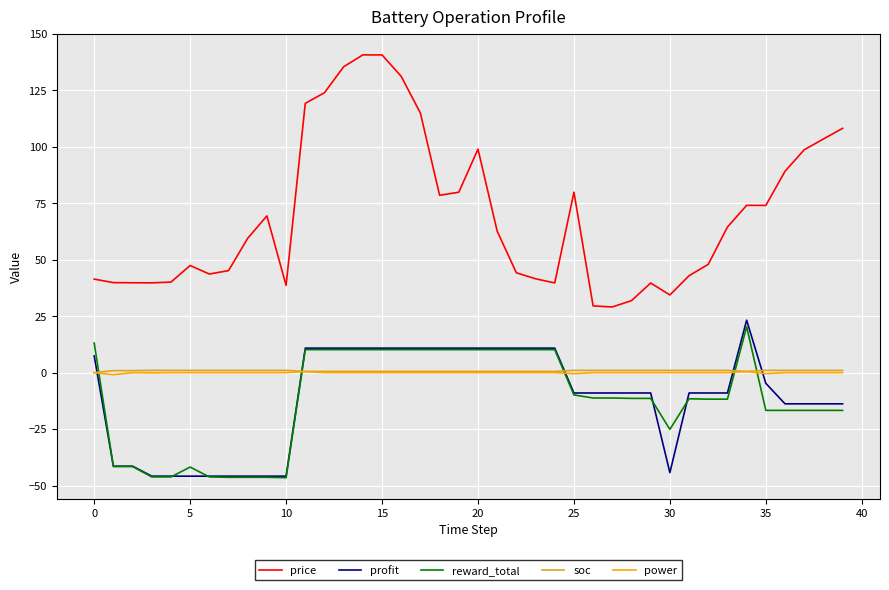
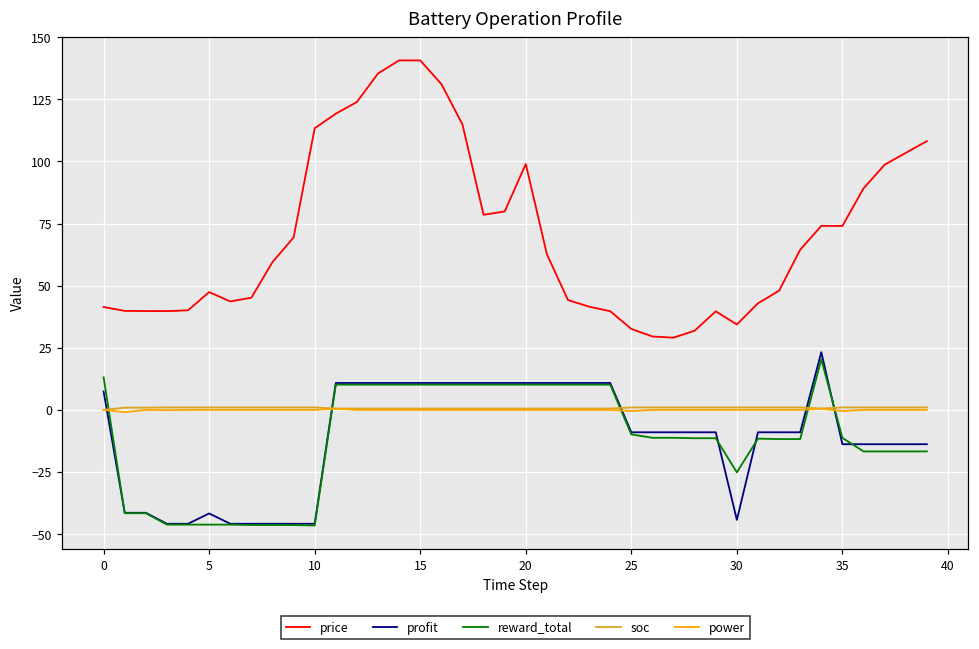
  {
    "price": {
      "0": 41,
      "5": 47,
-     "10": 39,
+     "10": 113,
      "15": 141,
      "20": 99,
-     "25": 80,
+     "25": 33,
      "30": 34,
      "35": 74
    },
    "profit": {
      "0": 7,
-     "5": -46,
+     "5": -42,
      "30": -44,
-     "35": -5
+     "35": -14
    },
    "reward_total": {
      "0": 13,
-     "5": -42,
+     "5": -46,
      "30": -25,
-     "35": -17
+     "35": -11
    }
  }
